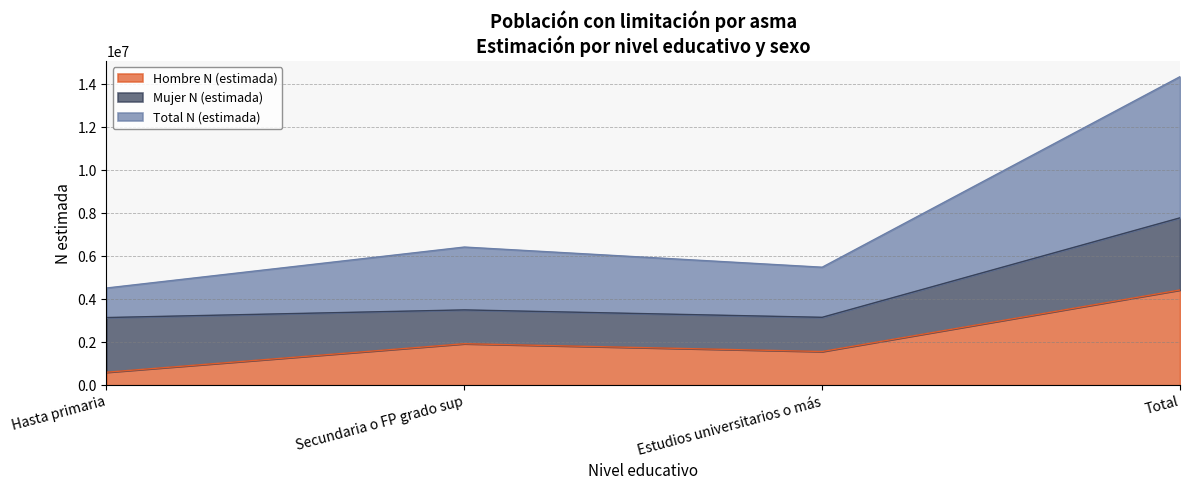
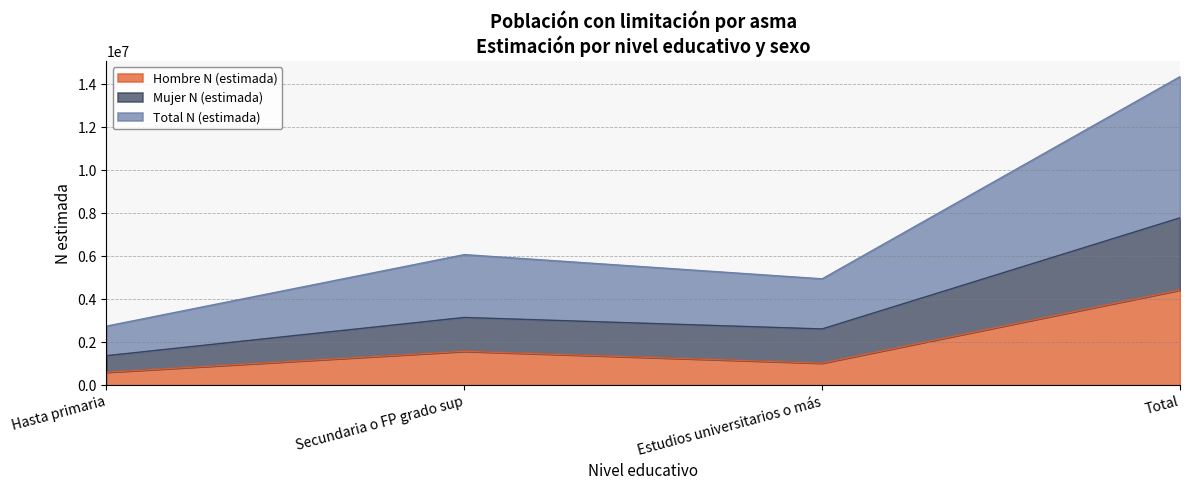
  {
    "Hombre N (estimada)": {
      "Hasta primaria": 600000,
-     "Secundaria o FP grado sup": 1900000,
-     "Estudios universitarios o más": 1600000,
+     "Secundaria o FP grado sup": 1600000,
+     "Estudios universitarios o más": 1000000,
      "Total": 4400000
    },
    "Mujer N (estimada)": {
-     "Hasta primaria": 2500000,
+     "Hasta primaria": 800000,
      "Secundaria o FP grado sup": 1600000,
      "Estudios universitarios o más": 1600000,
      "Total": 3400000
    },
    "Total N (estimada)": {
      "Hasta primaria": 1400000,
      "Secundaria o FP grado sup": 2900000,
      "Estudios universitarios o más": 2300000,
      "Total": 6600000
    }
  }
